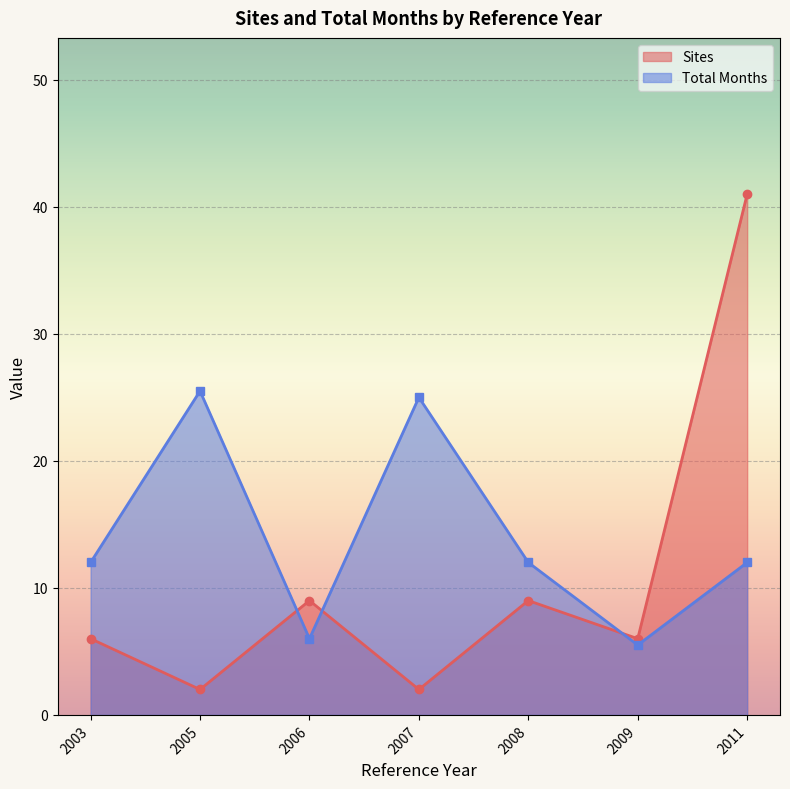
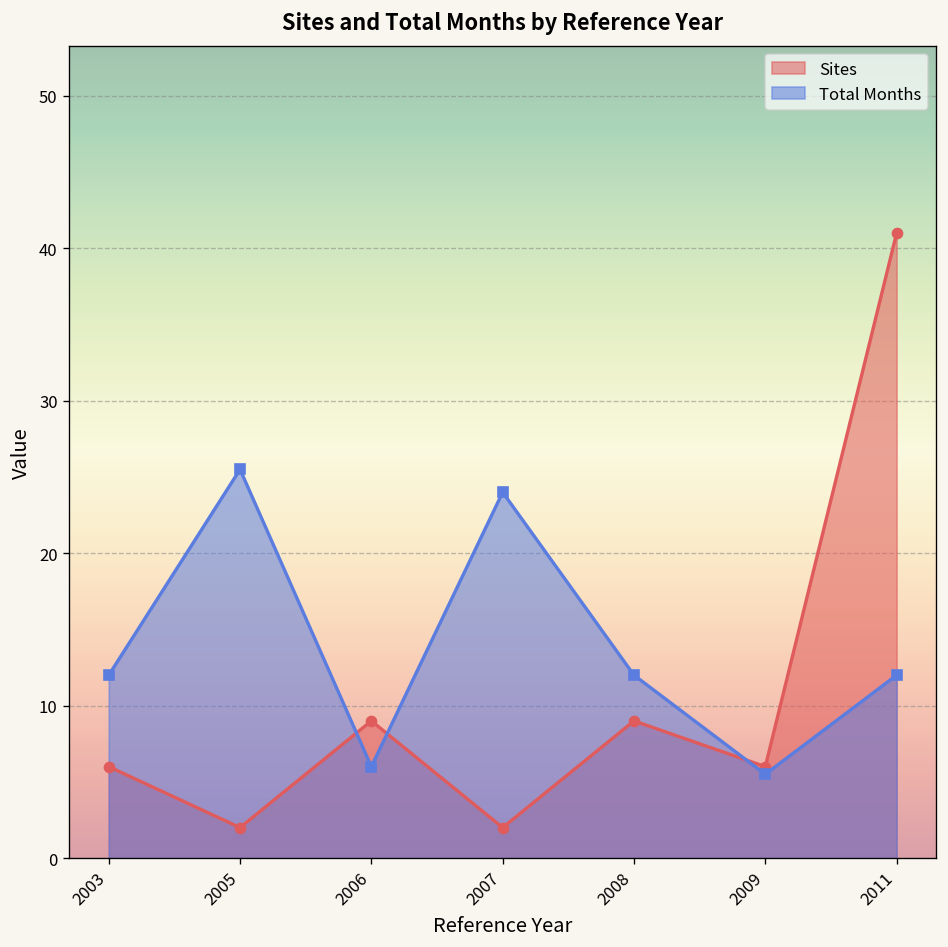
  {
    "Sites": {
      "2003": 6,
      "2005": 2,
      "2006": 9,
      "2007": 2,
      "2008": 9,
      "2009": 6,
      "2011": 41
    },
    "Total Months": {
      "2003": 12,
      "2005": 25.5,
      "2006": 6,
-     "2007": 25,
+     "2007": 24,
      "2008": 12,
      "2009": 5.5,
      "2011": 12
    }
  }
